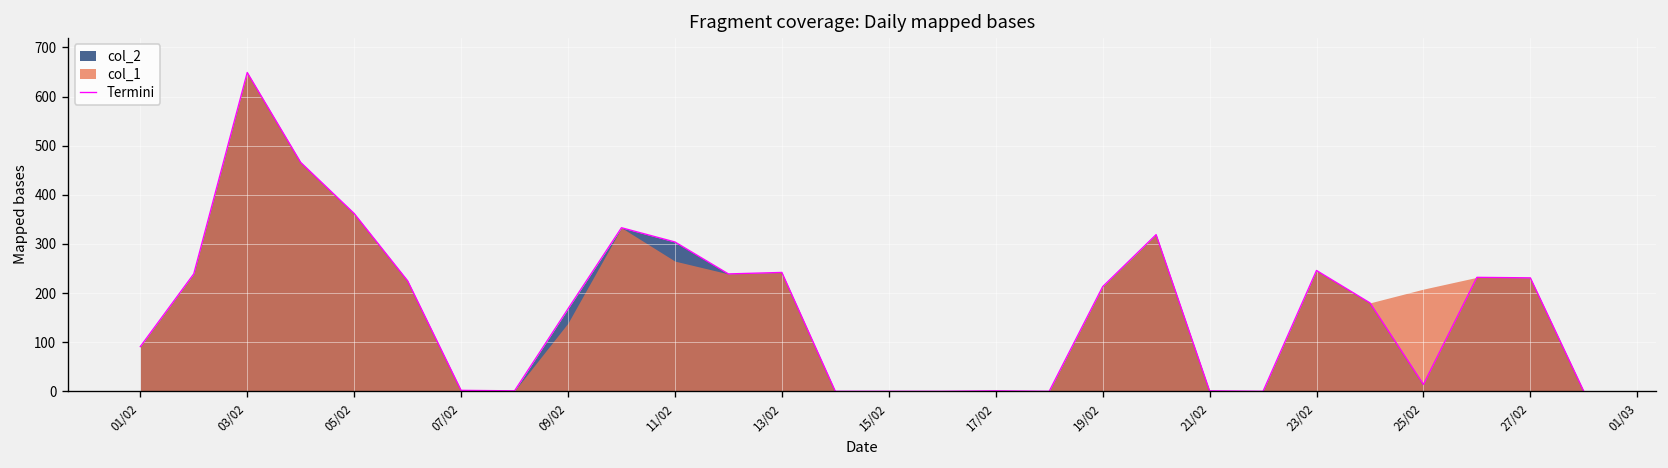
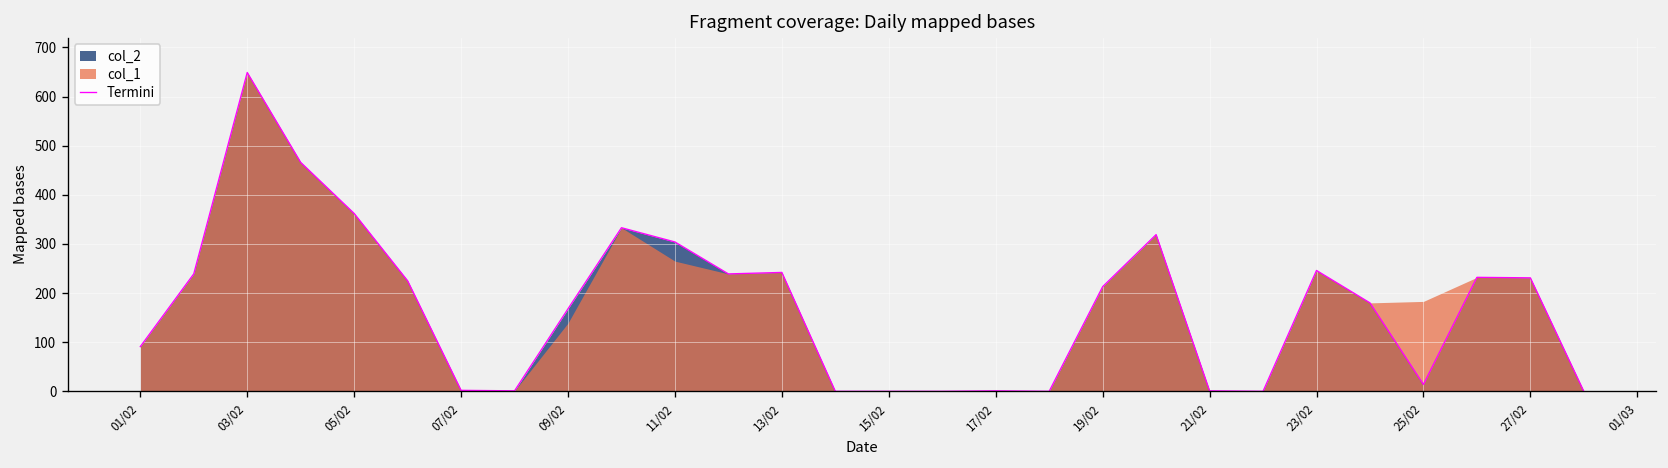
  {
    "col_2": {
      "09/02": 170,
      "11/02": 300,
      "25/02": 10
    },
    "col_1": {
      "09/02": 140,
      "11/02": 270,
-     "25/02": 210
+     "25/02": 180
    }
  }
